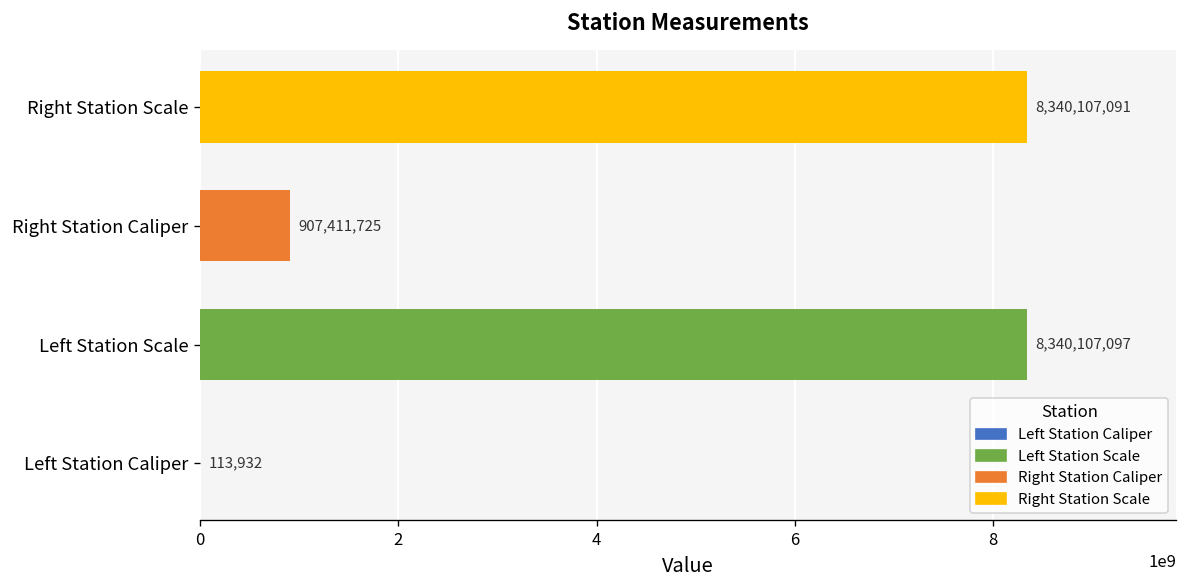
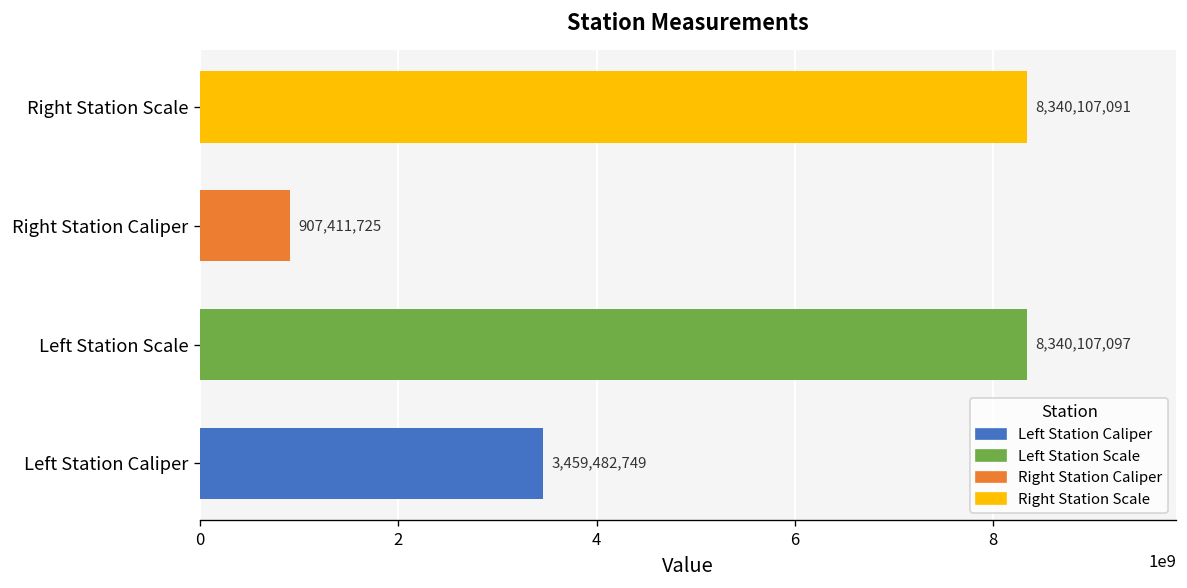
  {
    "Right Station Scale": "8,340,107,091",
    "Right Station Caliper": "907,411,725",
    "Left Station Scale": "8,340,107,097",
-   "Left Station Caliper": "113,932"
+   "Left Station Caliper": "3,459,482,749"
  }
